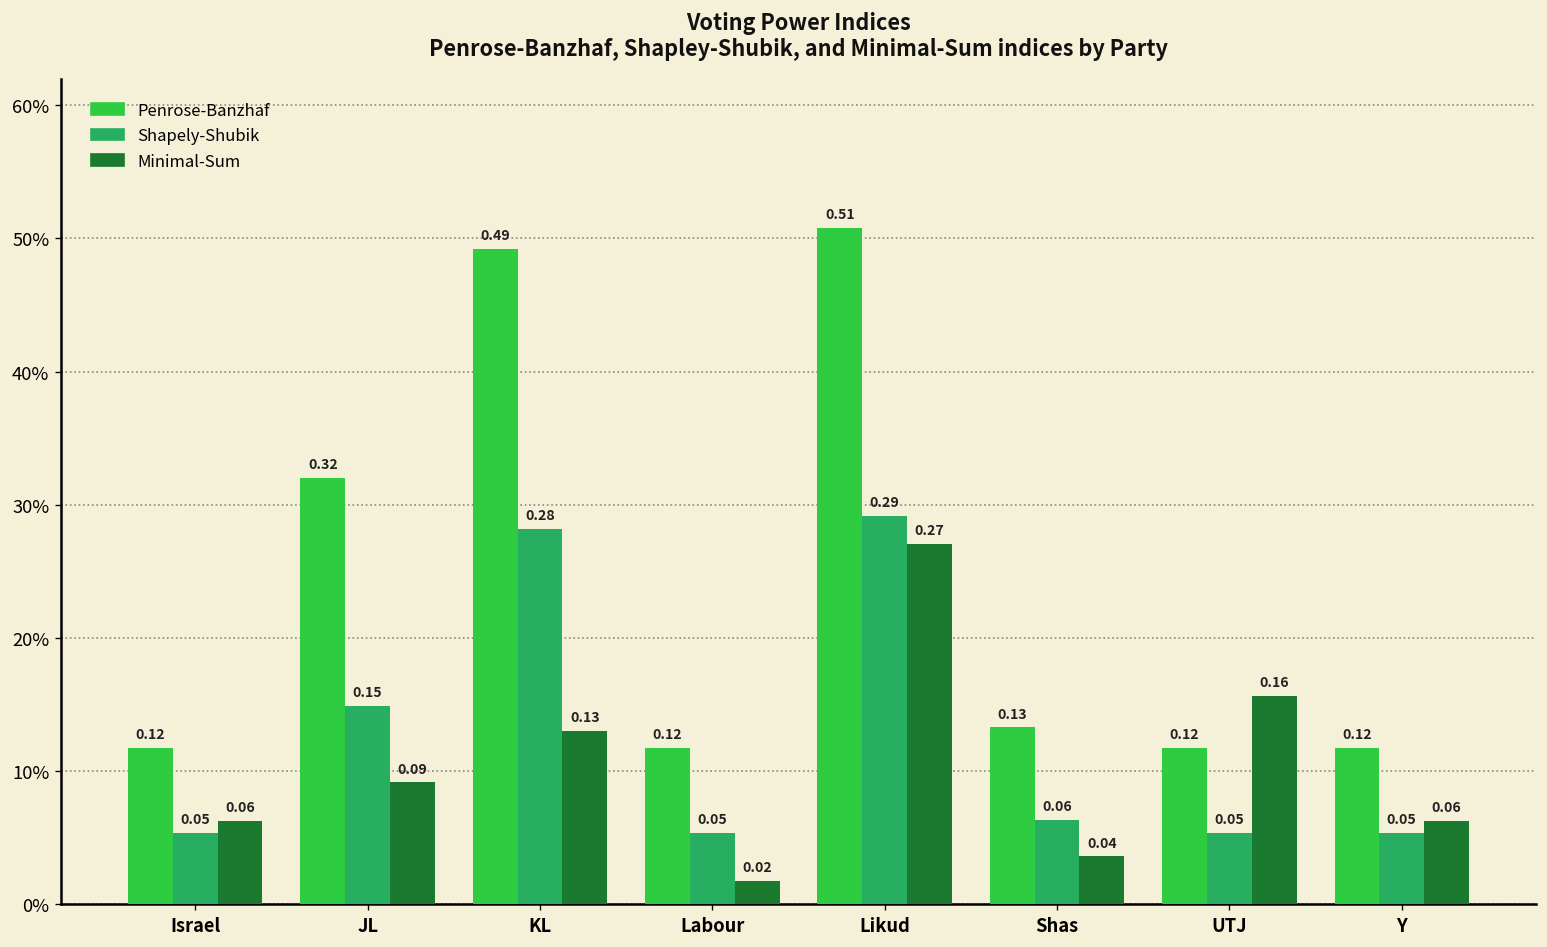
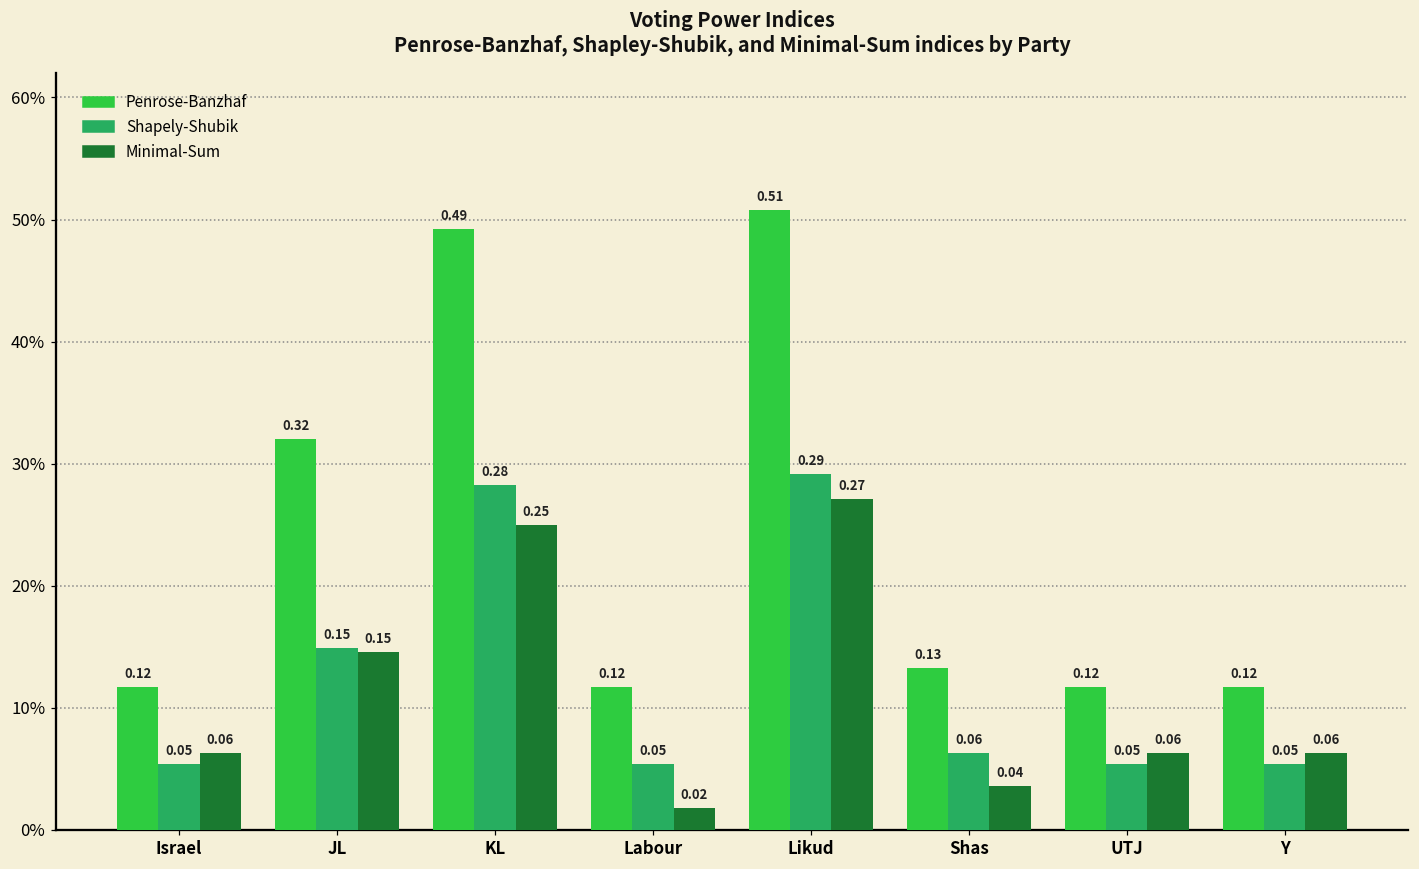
  {
    "Minimal-Sum": {
      "Israel": 0.06,
-     "JL": 0.09,
-     "KL": 0.13,
+     "JL": 0.15,
+     "KL": 0.25,
      "Labour": 0.02,
      "Likud": 0.27,
      "Shas": 0.04,
-     "UTJ": 0.16,
+     "UTJ": 0.06,
      "Y": 0.06
    }
  }
